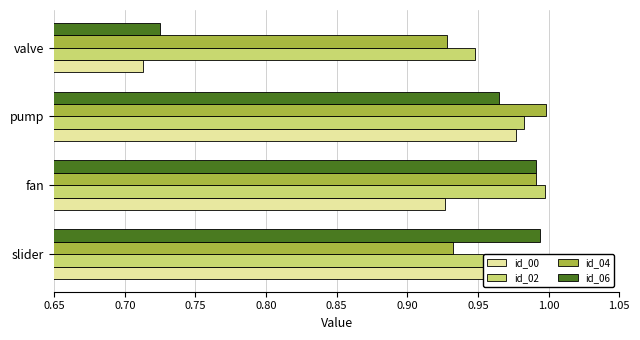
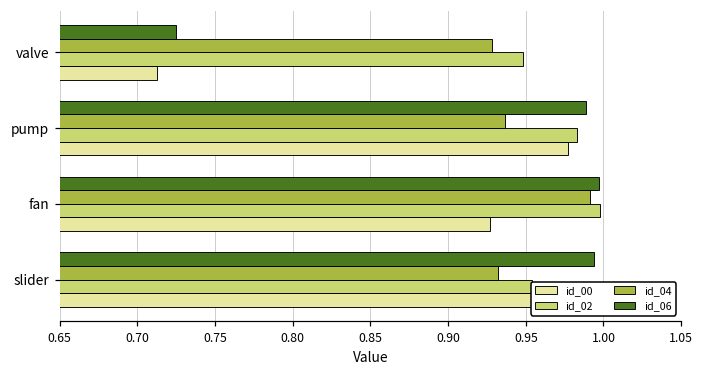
  {
    "id_04": {
      "valve": 0.928,
-     "pump": 0.998,
+     "pump": 0.937,
      "fan": 0.991,
      "slider": 0.932
    },
    "id_06": {
      "valve": 0.725,
-     "pump": 0.965,
-     "fan": 0.991,
+     "pump": 0.988,
+     "fan": 0.997,
      "slider": 0.994
    }
  }
